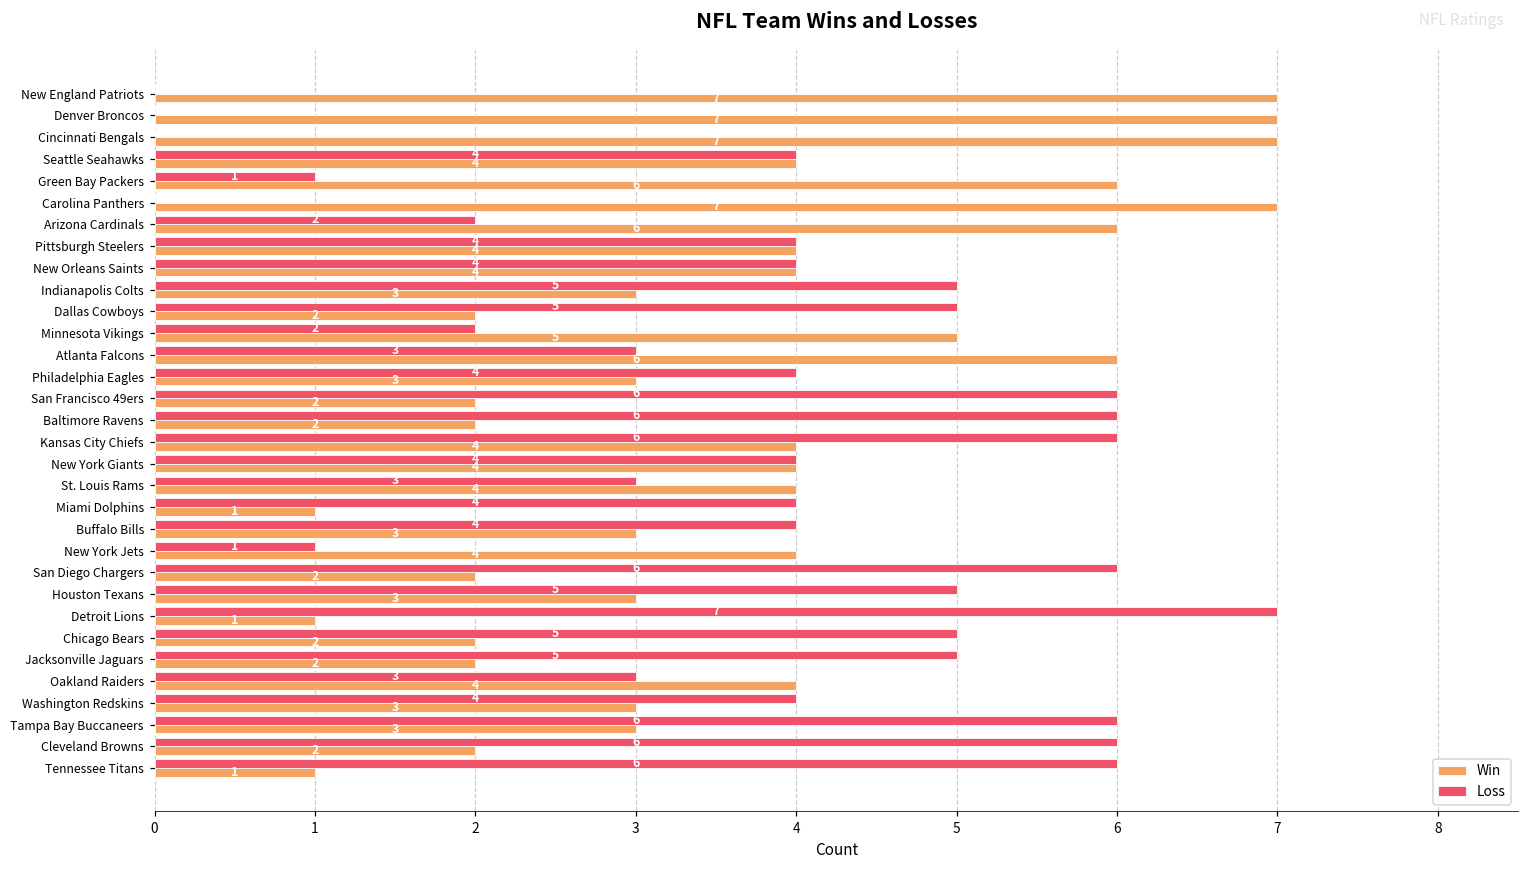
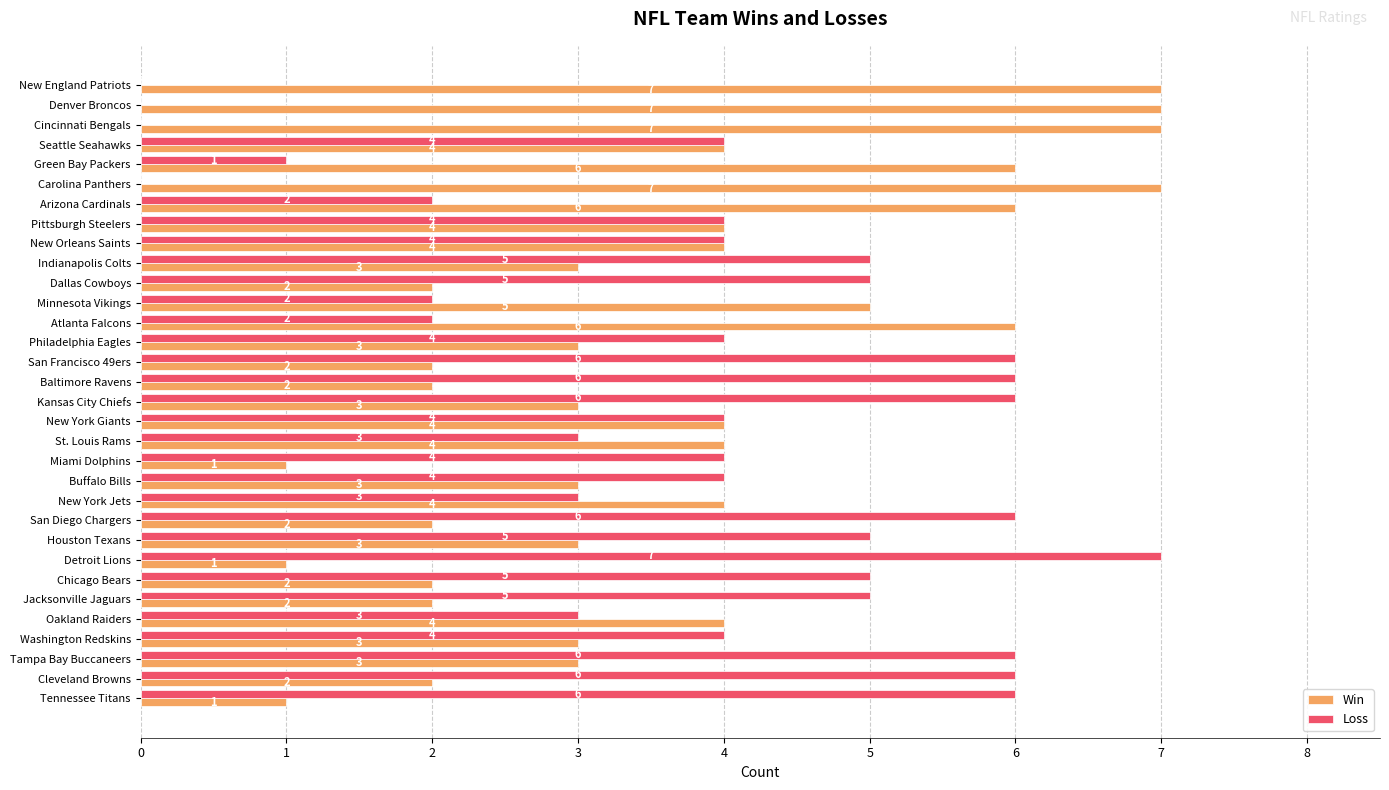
  {
    "Win": {
      "New Orleans Saints": 4,
      "Indianapolis Colts": 3,
      "Dallas Cowboys": 2,
      "Philadelphia Eagles": 3,
      "San Francisco 49ers": 2,
      "Baltimore Ravens": 2,
-     "Kansas City Chiefs": 4,
+     "Kansas City Chiefs": 3,
      "New York Giants": 4,
      "St. Louis Rams": 4,
      "Miami Dolphins": 1,
      "Buffalo Bills": 3,
      "New York Jets": 4,
      "San Diego Chargers": 2,
      "Houston Texans": 3,
      "Detroit Lions": 1,
      "Chicago Bears": 2,
      "Jacksonville Jaguars": 2,
      "Oakland Raiders": 4,
      "Washington Redskins": 3,
      "Tampa Bay Buccaneers": 3,
      "Cleveland Browns": 2,
      "Tennessee Titans": 1
    },
    "Loss": {
      "Green Bay Packers": 1,
      "Arizona Cardinals": 2,
      "Indianapolis Colts": 5,
      "Minnesota Vikings": 2,
-     "Atlanta Falcons": 3,
+     "Atlanta Falcons": 2,
      "Philadelphia Eagles": 4,
      "St. Louis Rams": 3,
      "Buffalo Bills": 4,
-     "New York Jets": 1,
+     "New York Jets": 3,
      "Houston Texans": 5,
      "Oakland Raiders": 3,
      "Washington Redskins": 4
    }
  }
